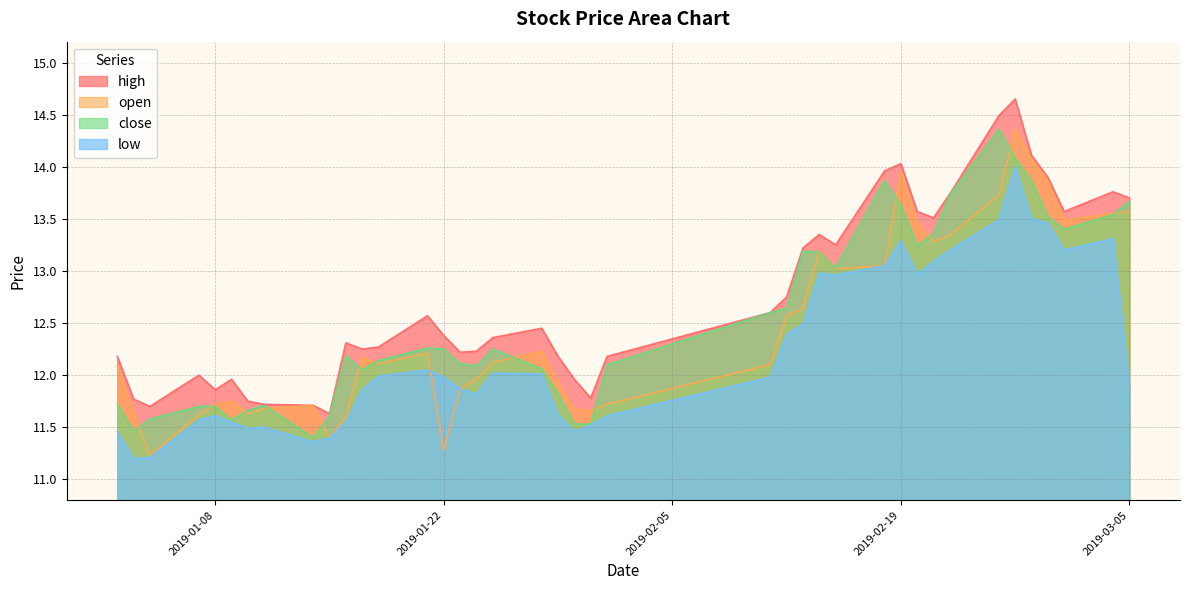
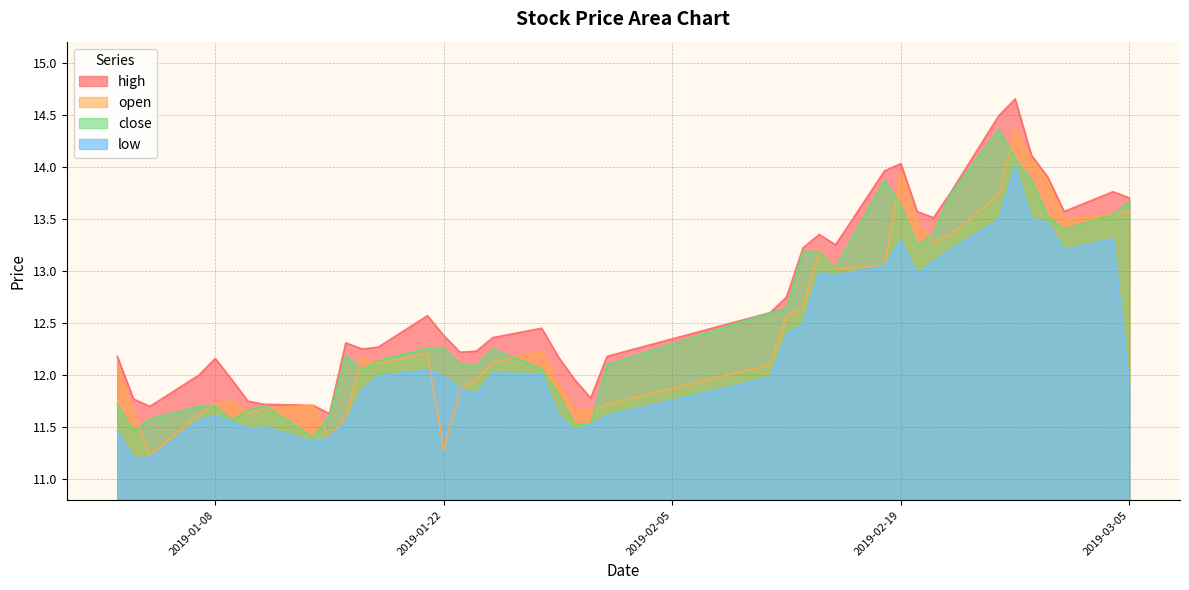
  {
    "high": {
-     "2019-01-08": 11.86,
+     "2019-01-08": 12.16,
      "2019-01-22": 12.38,
      "2019-02-19": 14.03,
      "2019-03-05": 13.70
    },
    "open": {
      "2019-01-22": 11.28,
      "2019-02-19": 13.95,
      "2019-03-05": 13.57
    },
    "close": {
      "2019-01-22": 12.25,
      "2019-02-19": 13.63,
      "2019-03-05": 13.67
    },
    "low": {
      "2019-01-08": 11.61,
      "2019-01-22": 11.98,
      "2019-02-19": 13.29,
      "2019-03-05": 11.90
    }
  }
